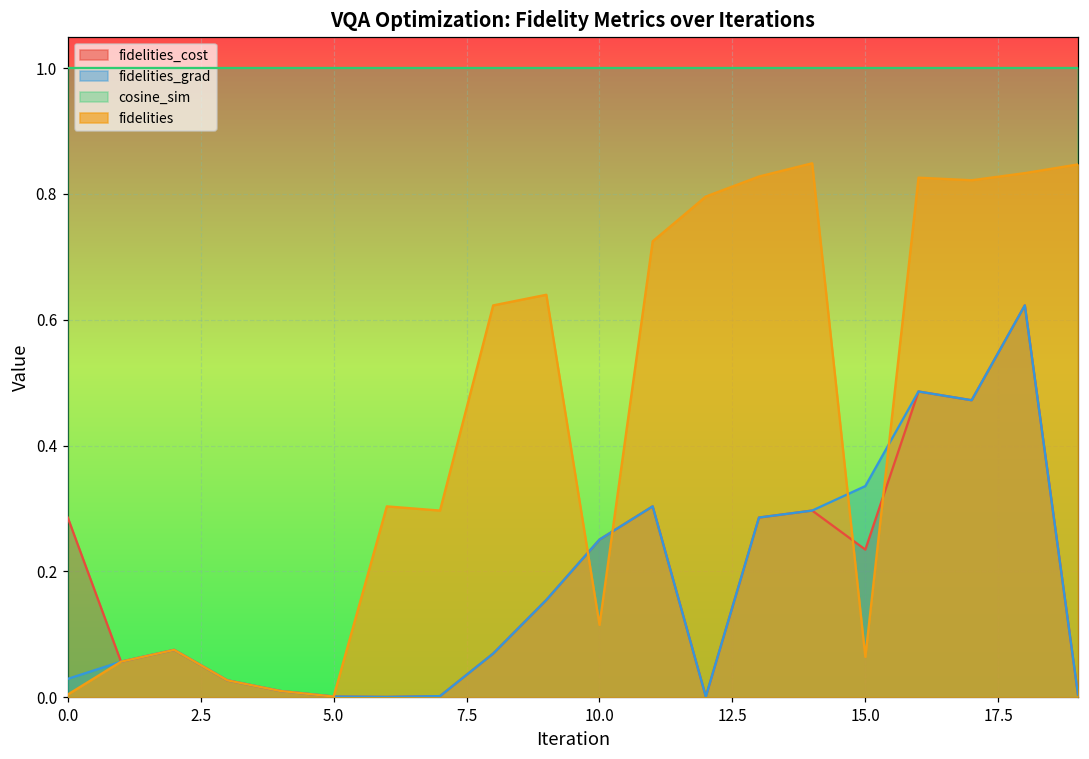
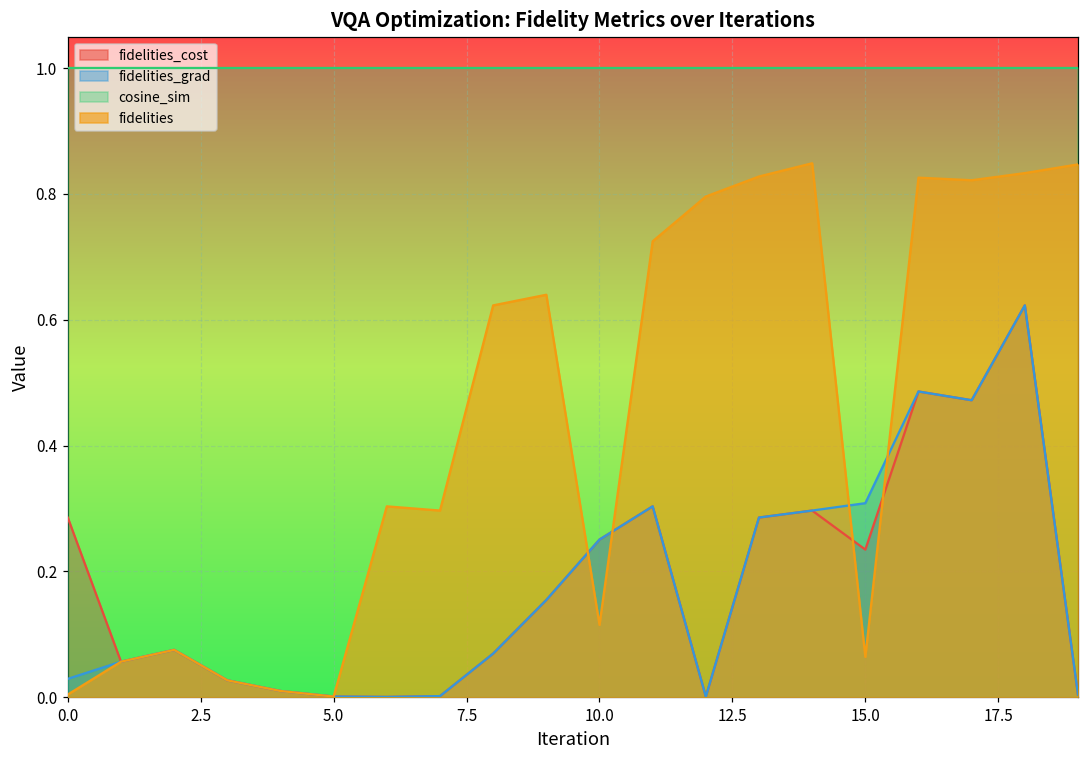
  {
    "fidelities_cost": {
      "0.0": 0.29,
      "15.0": 0.23
    },
    "fidelities_grad": {
      "0.0": 0.03,
-     "15.0": 0.34
+     "15.0": 0.31
    },
    "cosine_sim": {
      "0.0": 1.00,
      "5.0": 1.00,
      "10.0": 1.00,
      "15.0": 1.00
    },
    "fidelities": {
      "0.0": 0.00,
      "10.0": 0.11,
      "15.0": 0.06
    }
  }
